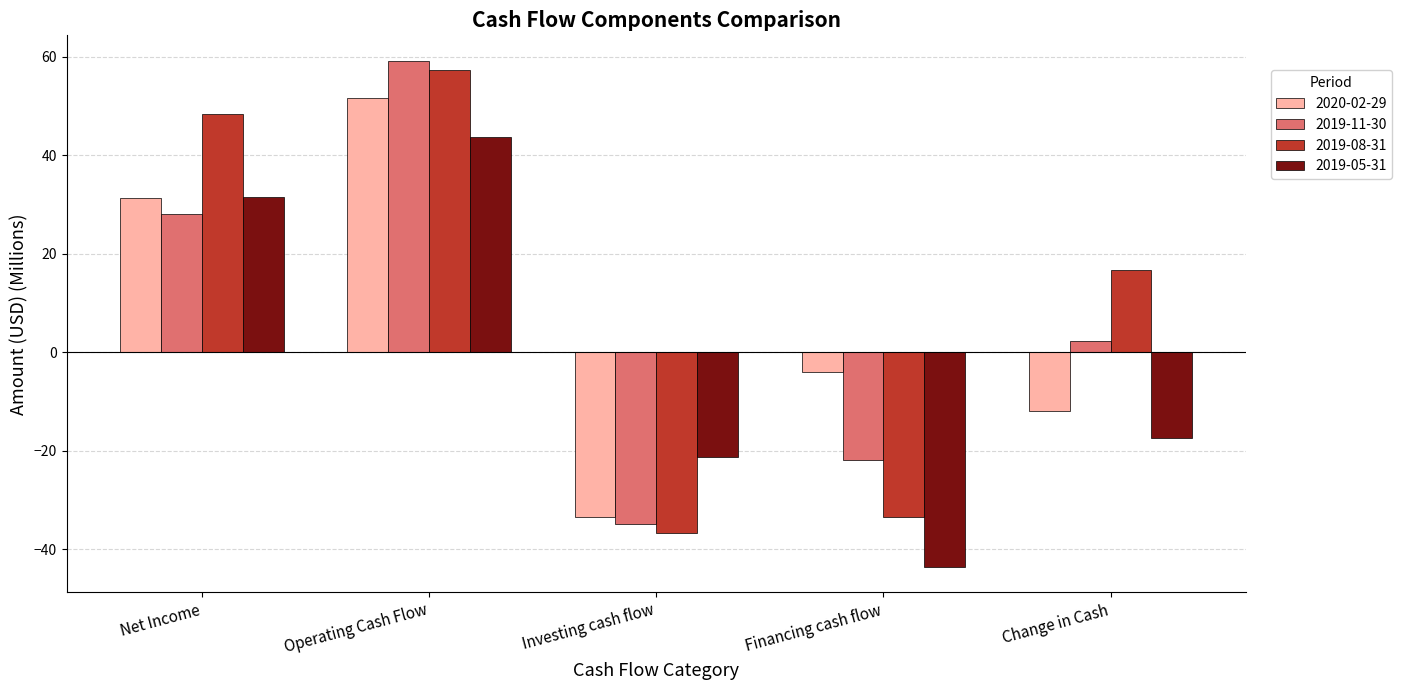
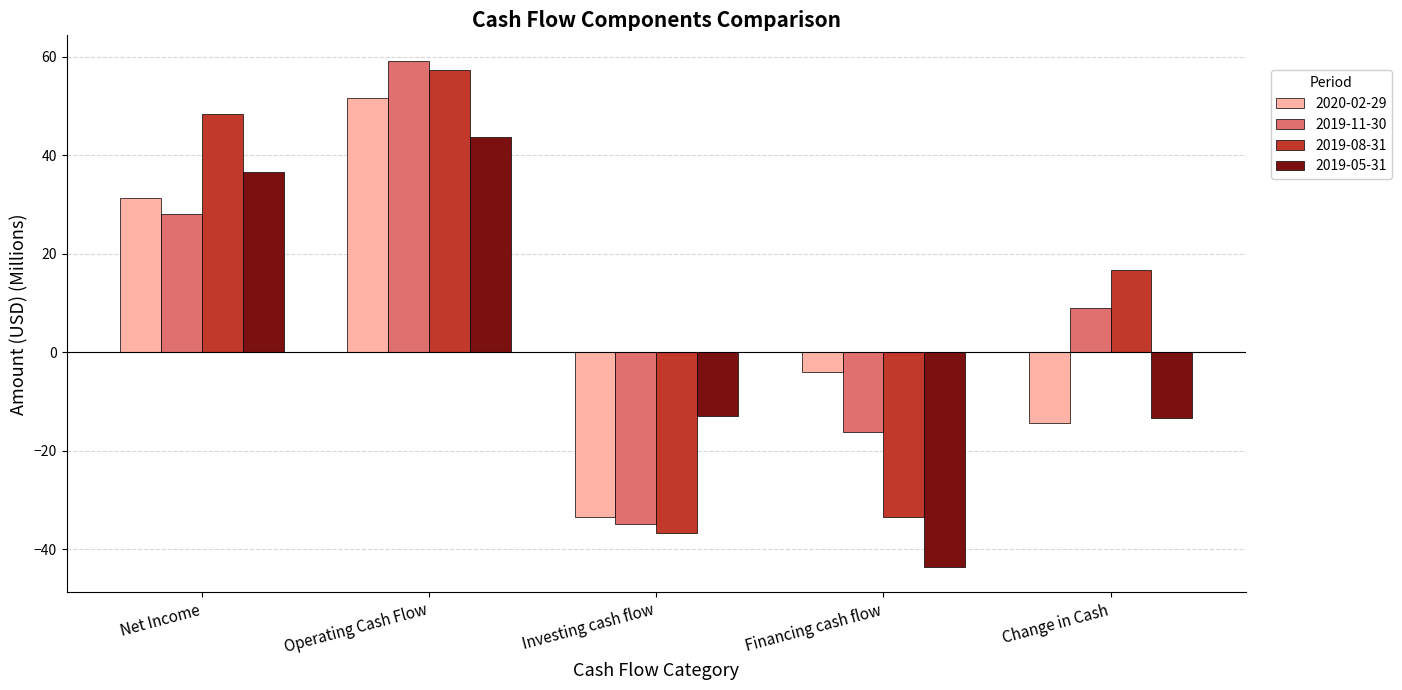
  {
    "2020-02-29": {
      "Net Income": 31,
      "Operating Cash Flow": 52,
      "Investing cash flow": -33,
      "Financing cash flow": -4,
-     "Change in Cash": -12
+     "Change in Cash": -14
    },
    "2019-11-30": {
      "Net Income": 28,
      "Operating Cash Flow": 59,
      "Investing cash flow": -35,
-     "Financing cash flow": -22,
-     "Change in Cash": 2
+     "Financing cash flow": -16,
+     "Change in Cash": 9
    },
    "2019-08-31": {
      "Net Income": 48,
      "Operating Cash Flow": 57,
      "Investing cash flow": -37,
      "Financing cash flow": -34,
      "Change in Cash": 17
    },
    "2019-05-31": {
-     "Net Income": 31,
+     "Net Income": 37,
      "Operating Cash Flow": 44,
-     "Investing cash flow": -21,
+     "Investing cash flow": -13,
      "Financing cash flow": -44,
-     "Change in Cash": -17
+     "Change in Cash": -13
    }
  }
